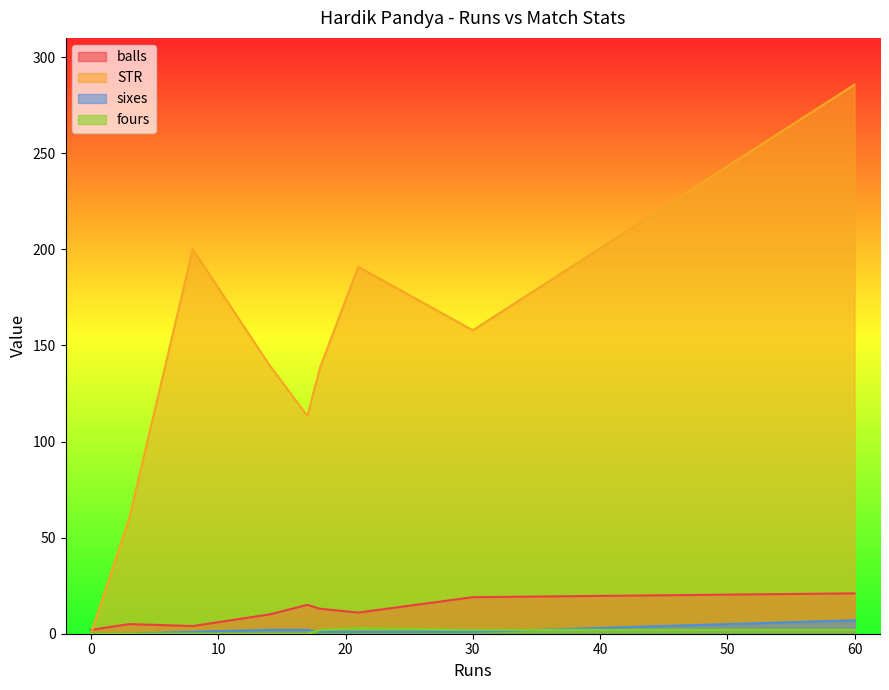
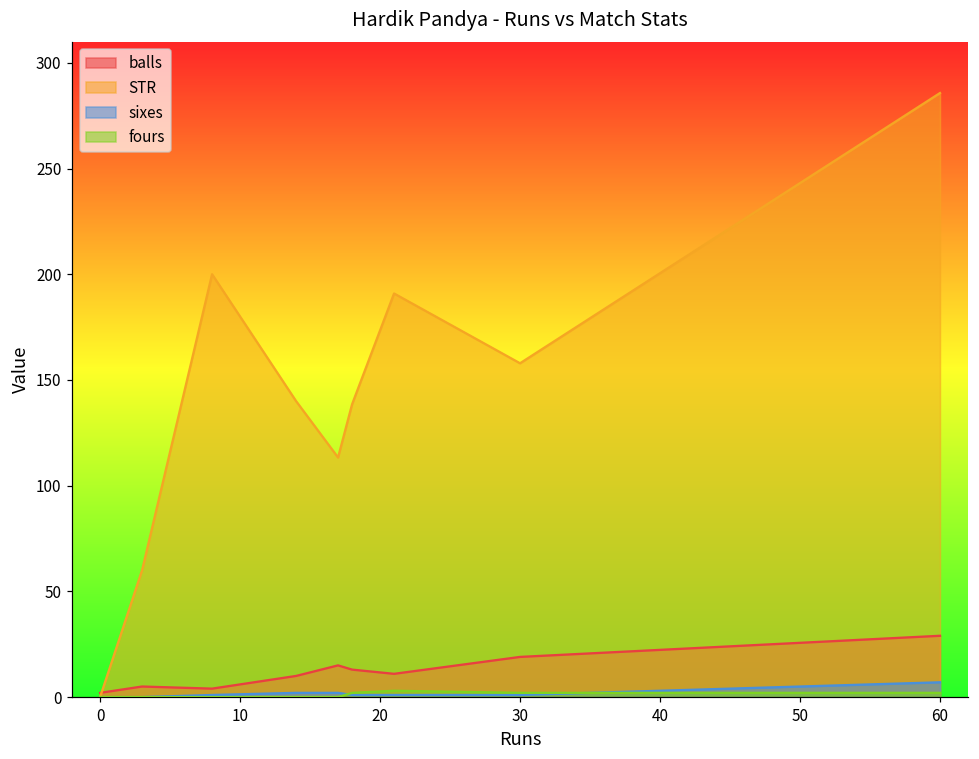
  {
    "balls": {
      "0": 2,
      "30": 19,
-     "60": 21
+     "60": 29
    },
    "STR": {
      "30": 158,
      "60": 286
    },
    "sixes": {
      "60": 7
    },
    "fours": {
      "60": 2
    }
  }
